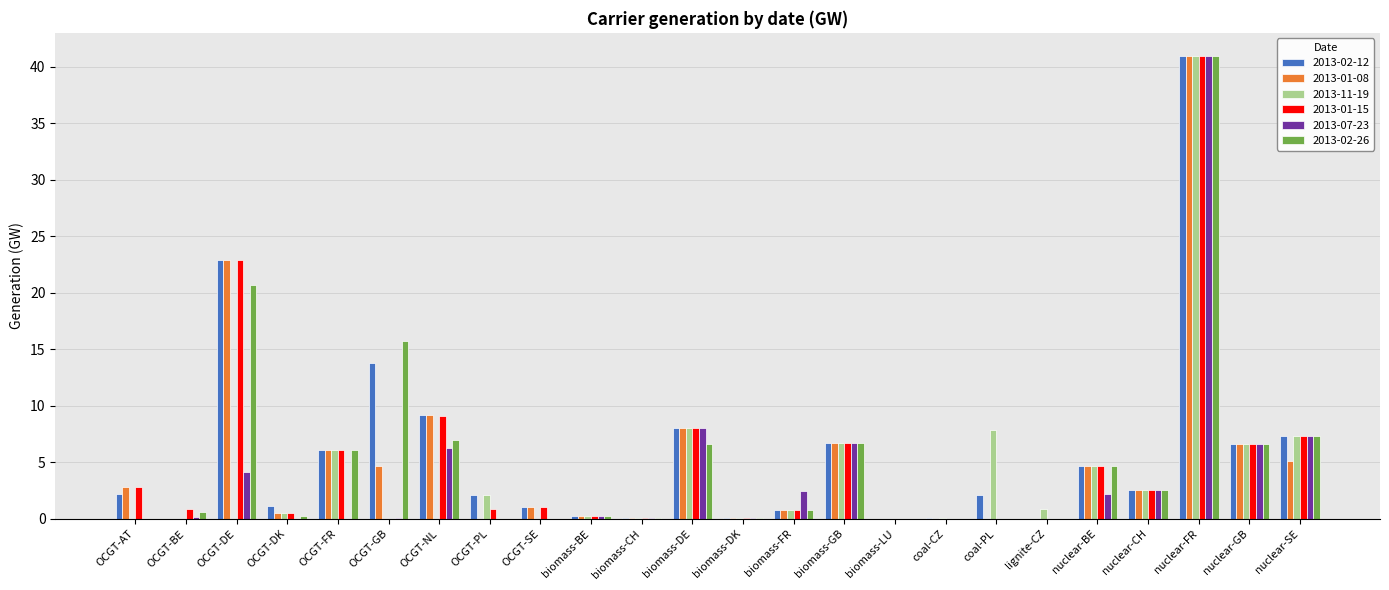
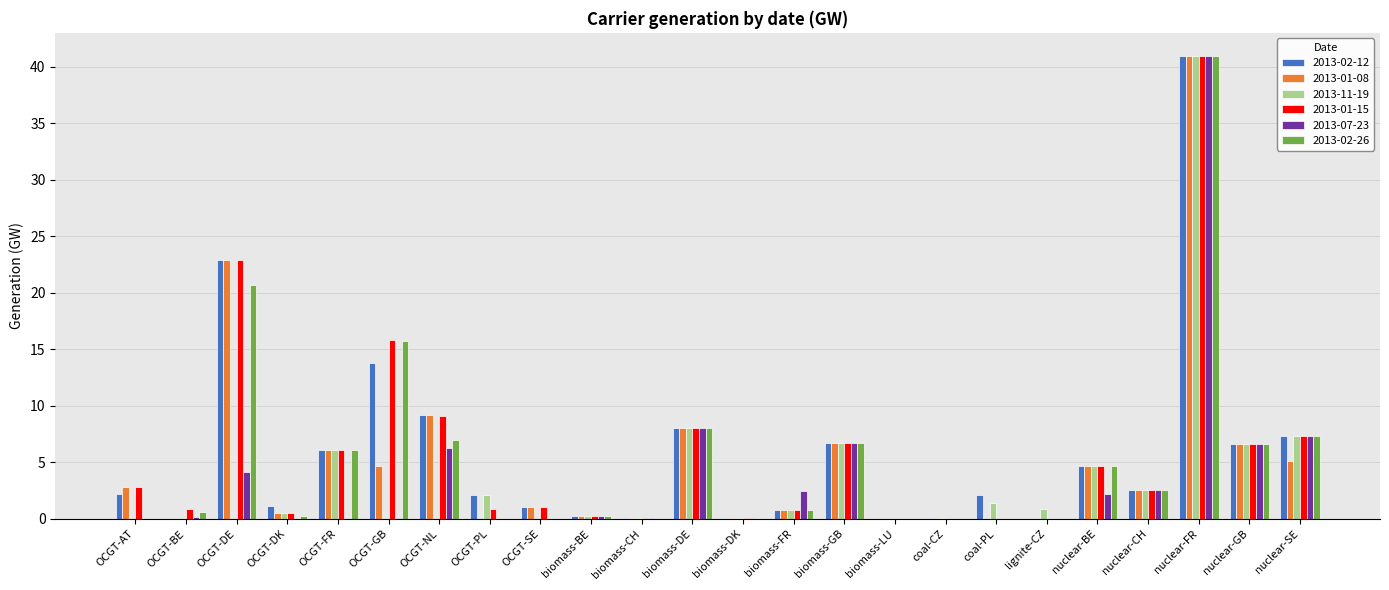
  {
    "2013-02-12": {
      "OCGT-AT": 2.2,
      "OCGT-BE": 0.0,
      "OCGT-DE": 22.9,
      "OCGT-DK": 1.1,
      "OCGT-FR": 6.1,
      "OCGT-GB": 13.8,
      "OCGT-NL": 9.2,
      "OCGT-PL": 2.1,
      "OCGT-SE": 1.1,
      "biomass-BE": 0.3,
      "biomass-DE": 8.0,
      "biomass-FR": 0.8,
      "biomass-GB": 6.7,
      "coal-PL": 2.2,
      "lignite-CZ": 0.0,
      "nuclear-BE": 4.7,
      "nuclear-CH": 2.6,
      "nuclear-FR": 41.0,
      "nuclear-GB": 6.7,
      "nuclear-SE": 7.3
    },
    "2013-01-08": {
      "OCGT-AT": 2.8,
      "OCGT-BE": 0.0,
      "OCGT-DE": 22.9,
      "OCGT-DK": 0.5,
      "OCGT-FR": 6.1,
      "OCGT-GB": 4.7,
      "OCGT-NL": 9.2,
      "OCGT-PL": 0.0,
      "OCGT-SE": 1.1,
      "biomass-BE": 0.3,
      "biomass-DE": 8.0,
      "biomass-FR": 0.8,
      "biomass-GB": 6.7,
      "coal-CZ": 0.0,
      "coal-PL": 0.0,
      "lignite-CZ": 0.0,
      "nuclear-BE": 4.7,
      "nuclear-CH": 2.6,
      "nuclear-FR": 41.0,
      "nuclear-GB": 6.7,
      "nuclear-SE": 5.1
    },
    "2013-11-19": {
      "OCGT-AT": 0.0,
      "OCGT-BE": 0.0,
      "OCGT-DE": 0.0,
      "OCGT-DK": 0.5,
      "OCGT-FR": 6.1,
      "OCGT-GB": 0.0,
      "OCGT-NL": 0.0,
      "OCGT-PL": 2.1,
      "OCGT-SE": 0.0,
      "biomass-BE": 0.3,
      "biomass-DE": 8.0,
      "biomass-FR": 0.8,
      "biomass-GB": 6.7,
-     "coal-PL": 7.9,
+     "coal-PL": 1.4,
      "lignite-CZ": 0.9,
      "nuclear-BE": 4.7,
      "nuclear-CH": 2.6,
      "nuclear-FR": 41.0,
      "nuclear-GB": 6.7,
      "nuclear-SE": 7.3
    },
    "2013-01-15": {
      "OCGT-AT": 2.8,
      "OCGT-BE": 0.8,
      "OCGT-DE": 22.9,
      "OCGT-DK": 0.5,
      "OCGT-FR": 6.1,
-     "OCGT-GB": 0.0,
+     "OCGT-GB": 15.8,
      "OCGT-NL": 9.1,
      "OCGT-PL": 0.9,
      "OCGT-SE": 1.1,
      "biomass-BE": 0.3,
      "biomass-DE": 8.0,
      "biomass-FR": 0.8,
      "biomass-GB": 6.7,
      "coal-CZ": 0.0,
      "coal-PL": 0.0,
      "lignite-CZ": 0.0,
      "nuclear-BE": 4.7,
      "nuclear-CH": 2.6,
      "nuclear-FR": 41.0,
      "nuclear-GB": 6.7,
      "nuclear-SE": 7.3
    },
    "2013-07-23": {
      "OCGT-AT": 0.0,
      "OCGT-DE": 4.1,
      "OCGT-DK": 0.0,
      "OCGT-FR": 0.0,
      "OCGT-NL": 6.3,
      "OCGT-PL": 0.0,
      "OCGT-SE": 0.0,
      "biomass-BE": 0.3,
      "biomass-DE": 8.0,
      "biomass-FR": 2.5,
      "biomass-GB": 6.7,
      "coal-CZ": 0.0,
      "coal-PL": 0.0,
      "lignite-CZ": 0.0,
      "nuclear-BE": 2.2,
      "nuclear-CH": 2.6,
      "nuclear-FR": 41.0,
      "nuclear-GB": 6.7,
      "nuclear-SE": 7.3
    },
    "2013-02-26": {
      "OCGT-AT": 0.0,
      "OCGT-BE": 0.6,
      "OCGT-DE": 20.7,
      "OCGT-DK": 0.3,
      "OCGT-FR": 6.1,
      "OCGT-GB": 15.7,
      "OCGT-NL": 7.0,
      "OCGT-PL": 0.0,
      "OCGT-SE": 0.0,
      "biomass-BE": 0.3,
-     "biomass-DE": 6.6,
+     "biomass-DE": 8.0,
      "biomass-FR": 0.8,
      "biomass-GB": 6.7,
      "coal-CZ": 0.0,
      "coal-PL": 0.0,
      "lignite-CZ": 0.0,
      "nuclear-BE": 4.7,
      "nuclear-CH": 2.6,
      "nuclear-FR": 41.0,
      "nuclear-GB": 6.7,
      "nuclear-SE": 7.3
    }
  }
